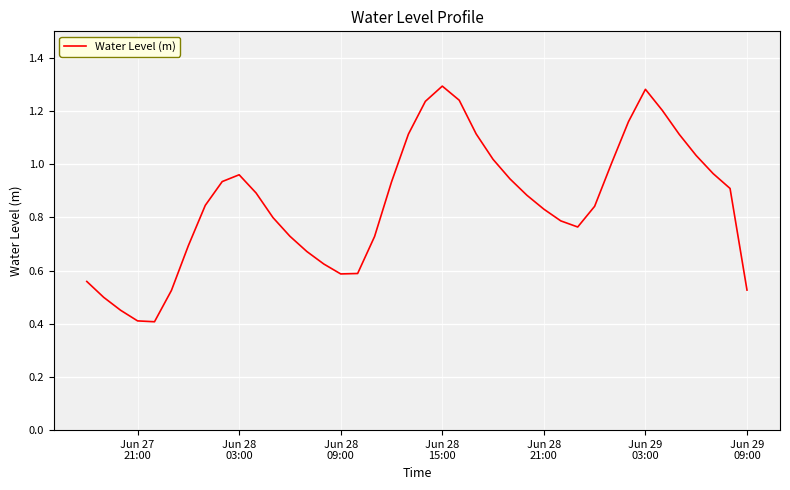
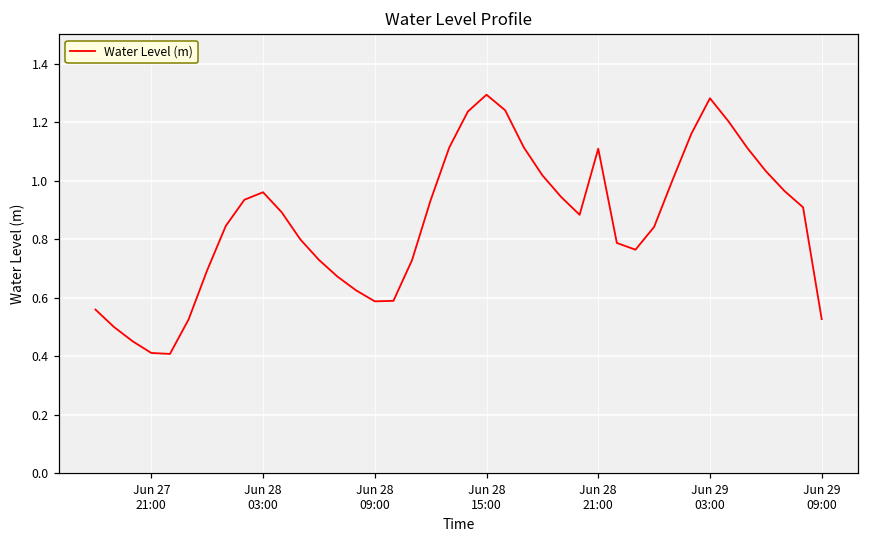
  {
    "Jun 27 21:00": 0.41,
    "Jun 28 03:00": 0.96,
    "Jun 28 09:00": 0.59,
    "Jun 28 15:00": 1.29,
-   "Jun 28 21:00": 0.83,
+   "Jun 28 21:00": 1.11,
    "Jun 29 03:00": 1.28,
    "Jun 29 09:00": 0.53
  }
